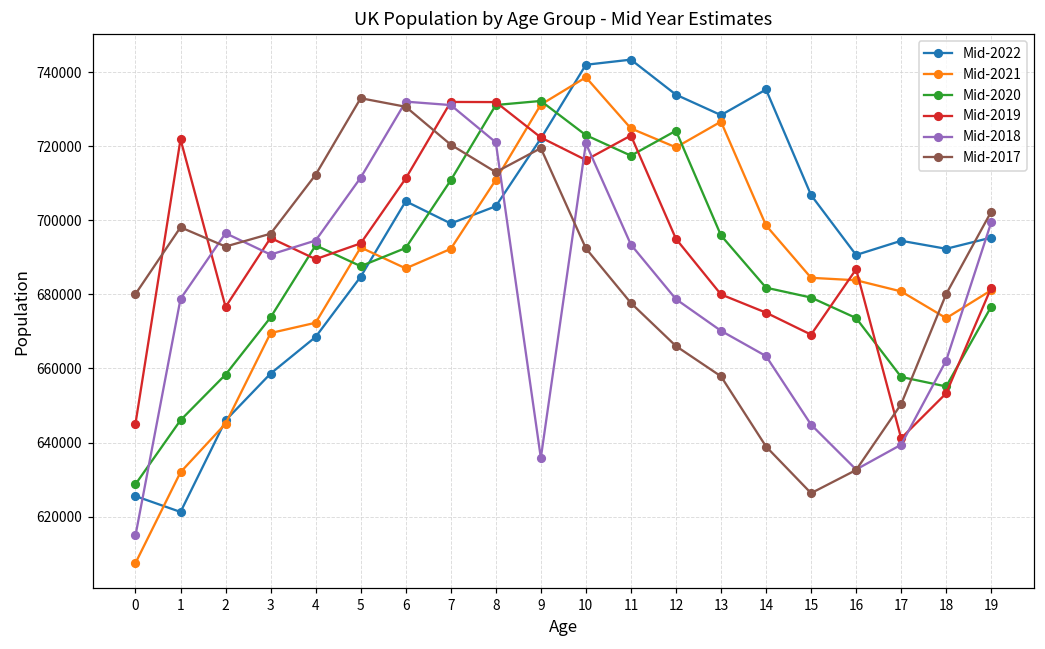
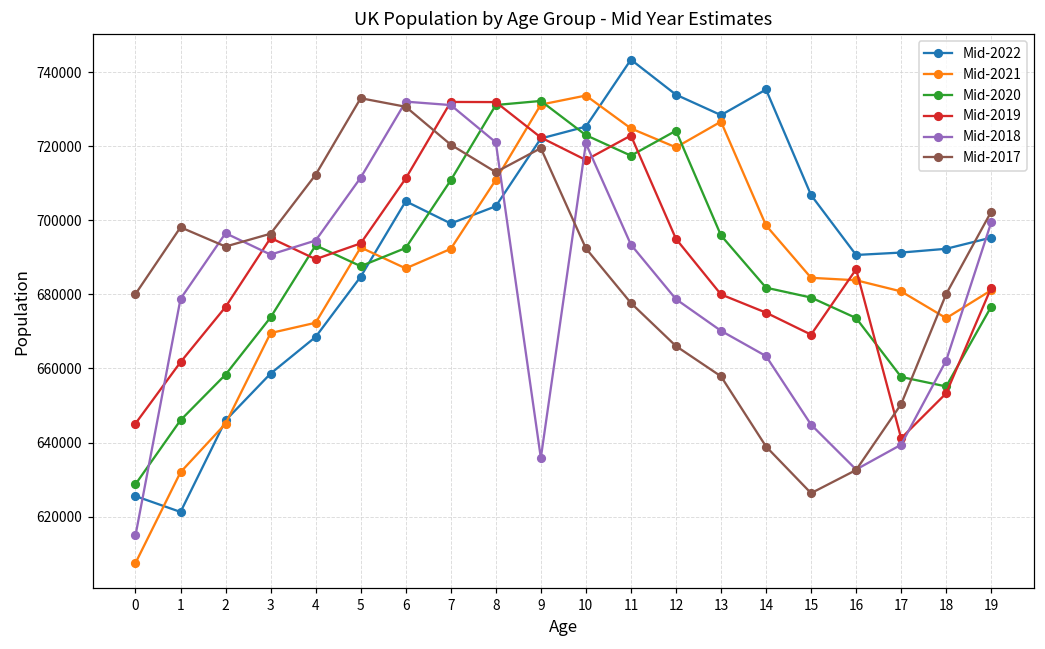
  {
    "Mid-2022": {
      "0": 626000,
      "1": 621000,
      "2": 646000,
      "3": 659000,
      "4": 669000,
      "5": 685000,
      "6": 705000,
      "7": 699000,
      "8": 704000,
-     "10": 742000,
+     "10": 725000,
      "11": 743000,
      "12": 734000,
      "13": 728000,
      "14": 735000,
      "15": 707000,
      "16": 691000,
-     "17": 694000,
+     "17": 691000,
      "18": 692000,
      "19": 695000
    },
    "Mid-2021": {
      "0": 607000,
      "1": 632000,
      "2": 645000,
      "3": 670000,
      "4": 672000,
      "5": 693000,
      "6": 687000,
      "7": 692000,
      "8": 711000,
      "9": 731000,
-     "10": 739000,
+     "10": 734000,
      "11": 725000,
      "12": 720000,
      "13": 727000,
      "14": 699000,
      "15": 684000,
      "16": 684000,
      "17": 681000,
      "18": 674000
    },
    "Mid-2020": {
      "0": 629000,
      "1": 646000,
      "2": 658000,
      "3": 674000,
      "4": 693000,
      "5": 688000,
      "6": 693000,
      "7": 711000,
      "8": 731000,
      "9": 732000,
      "10": 723000,
      "11": 717000,
      "12": 724000,
      "13": 696000,
      "14": 682000,
      "15": 679000,
      "16": 674000,
      "17": 658000,
      "18": 655000,
      "19": 677000
    },
    "Mid-2019": {
      "0": 645000,
-     "1": 722000,
+     "1": 662000,
      "2": 677000,
      "3": 695000,
      "4": 690000,
      "5": 694000,
      "6": 711000,
      "7": 732000,
      "8": 732000,
      "10": 716000,
      "11": 723000,
      "12": 695000,
      "13": 680000,
      "14": 675000,
      "15": 669000,
      "16": 687000,
      "17": 641000,
      "18": 653000
    },
    "Mid-2018": {
      "0": 615000,
      "1": 679000,
      "2": 697000,
      "3": 691000,
      "4": 695000,
      "5": 712000,
      "6": 732000,
      "7": 731000,
      "8": 721000,
      "9": 636000,
      "10": 721000,
      "11": 693000,
      "12": 679000,
      "13": 670000,
      "14": 663000,
      "15": 645000,
      "17": 639000,
      "18": 662000,
      "19": 699000
    },
    "Mid-2017": {
      "0": 680000,
      "1": 698000,
      "2": 693000,
      "3": 696000,
      "4": 712000,
      "5": 733000,
      "6": 731000,
      "7": 720000,
      "8": 713000,
      "9": 719000,
      "10": 692000,
      "11": 678000,
      "12": 666000,
      "13": 658000,
      "14": 639000,
      "15": 626000,
      "17": 650000,
      "18": 680000,
      "19": 702000
    }
  }
